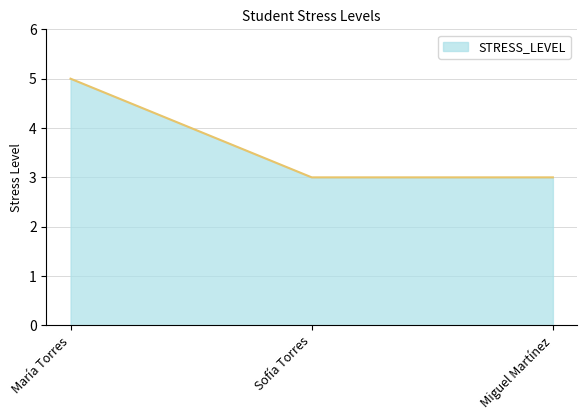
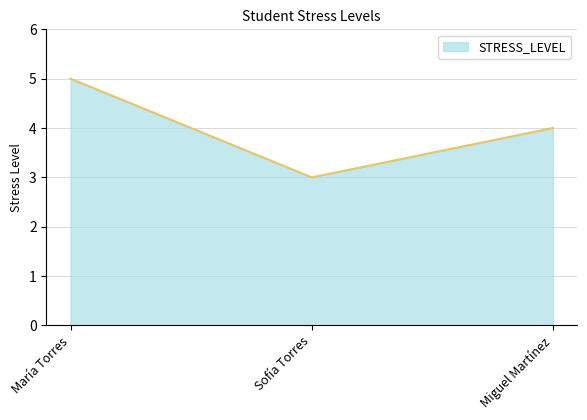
  {
    "María Torres": 5,
    "Sofía Torres": 3,
-   "Miguel Martínez": 3
+   "Miguel Martínez": 4
  }
